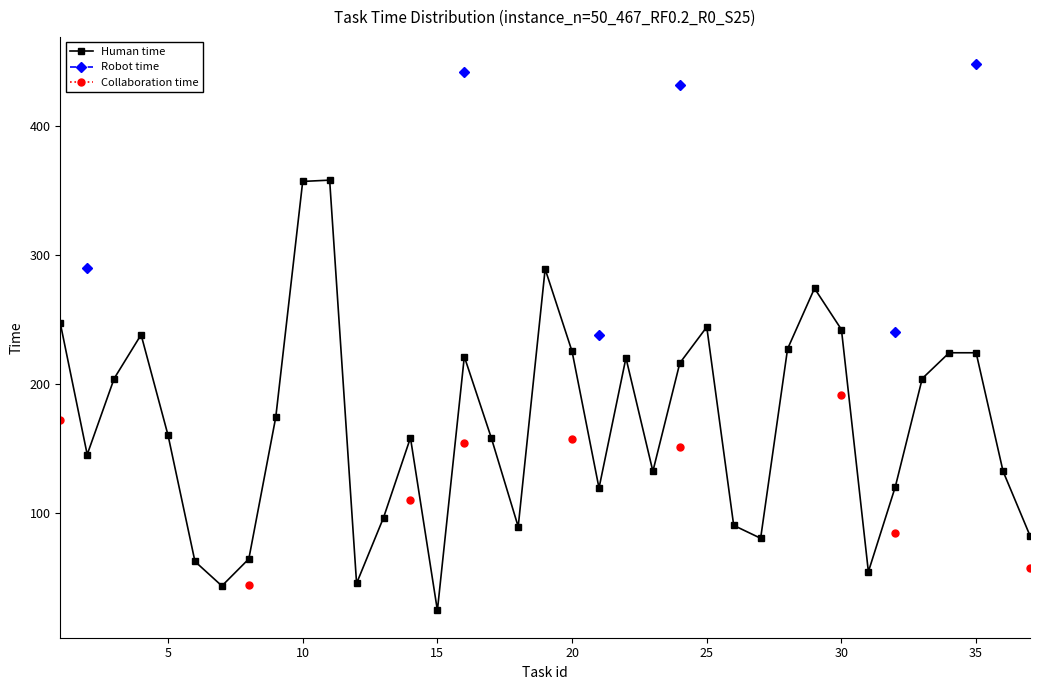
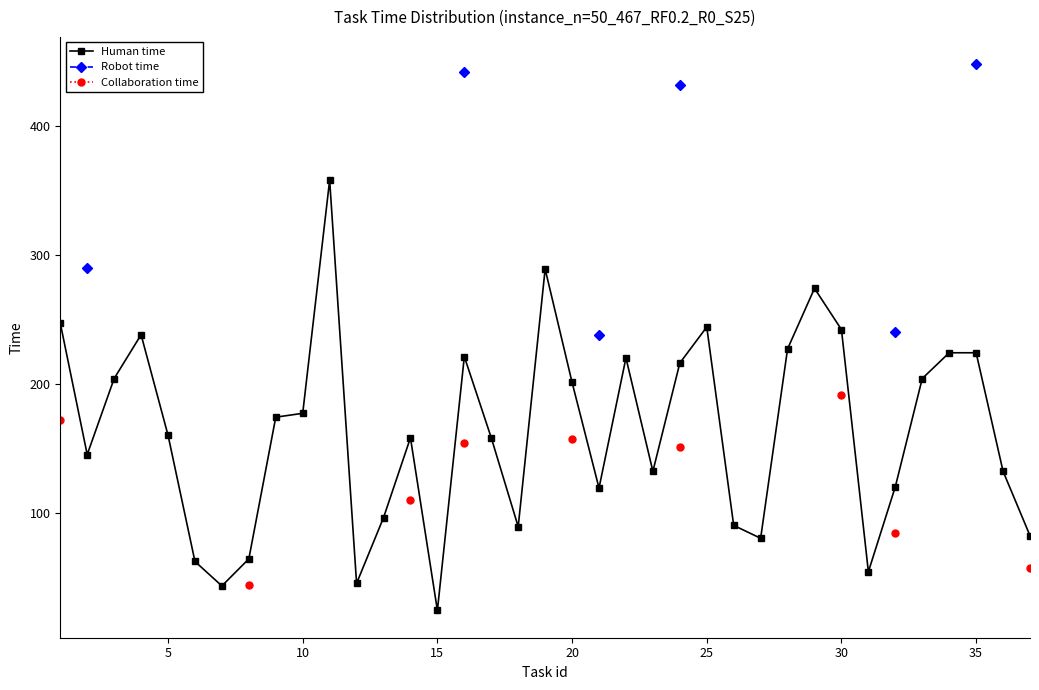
  {
    "Human time": {
      "5": 160,
-     "10": 357,
+     "10": 177,
      "15": 24,
-     "20": 225,
+     "20": 201,
      "25": 244,
      "30": 242,
      "35": 224
    },
    "Robot time": {
      "35": 448
    },
    "Collaboration time": {
      "20": 157,
      "30": 191
    }
  }
